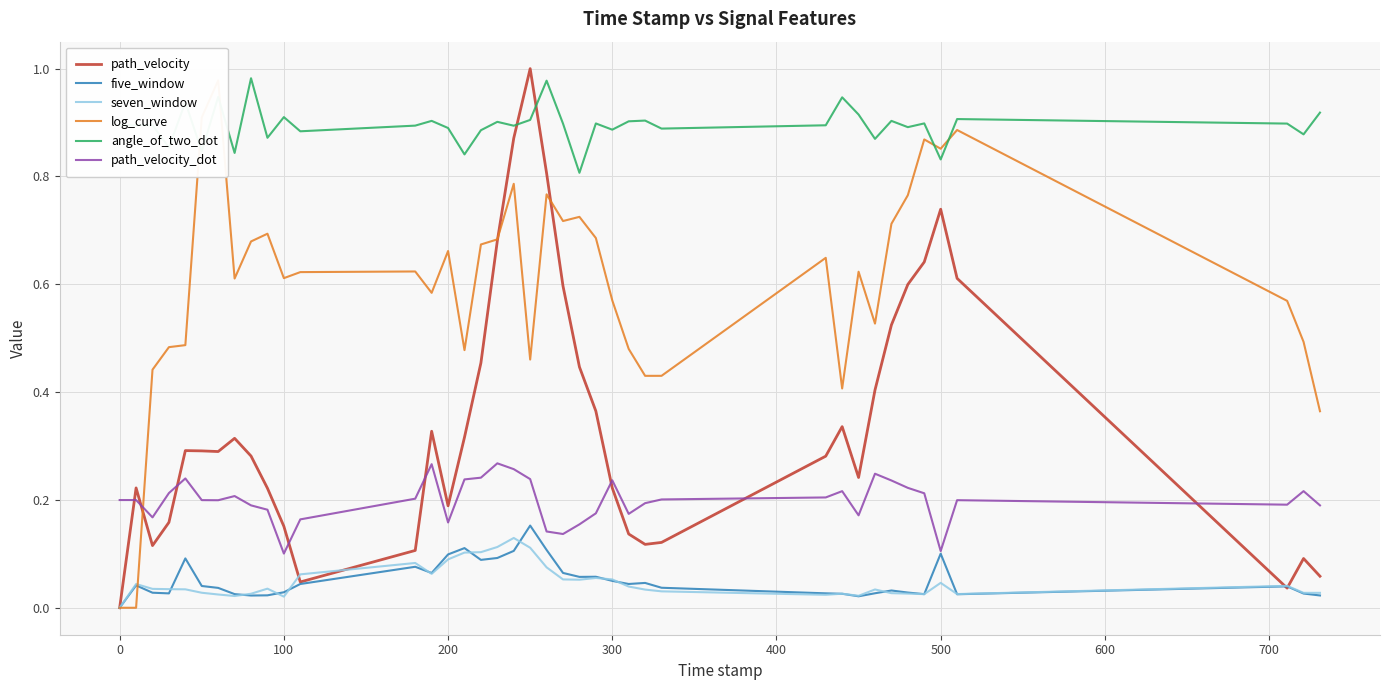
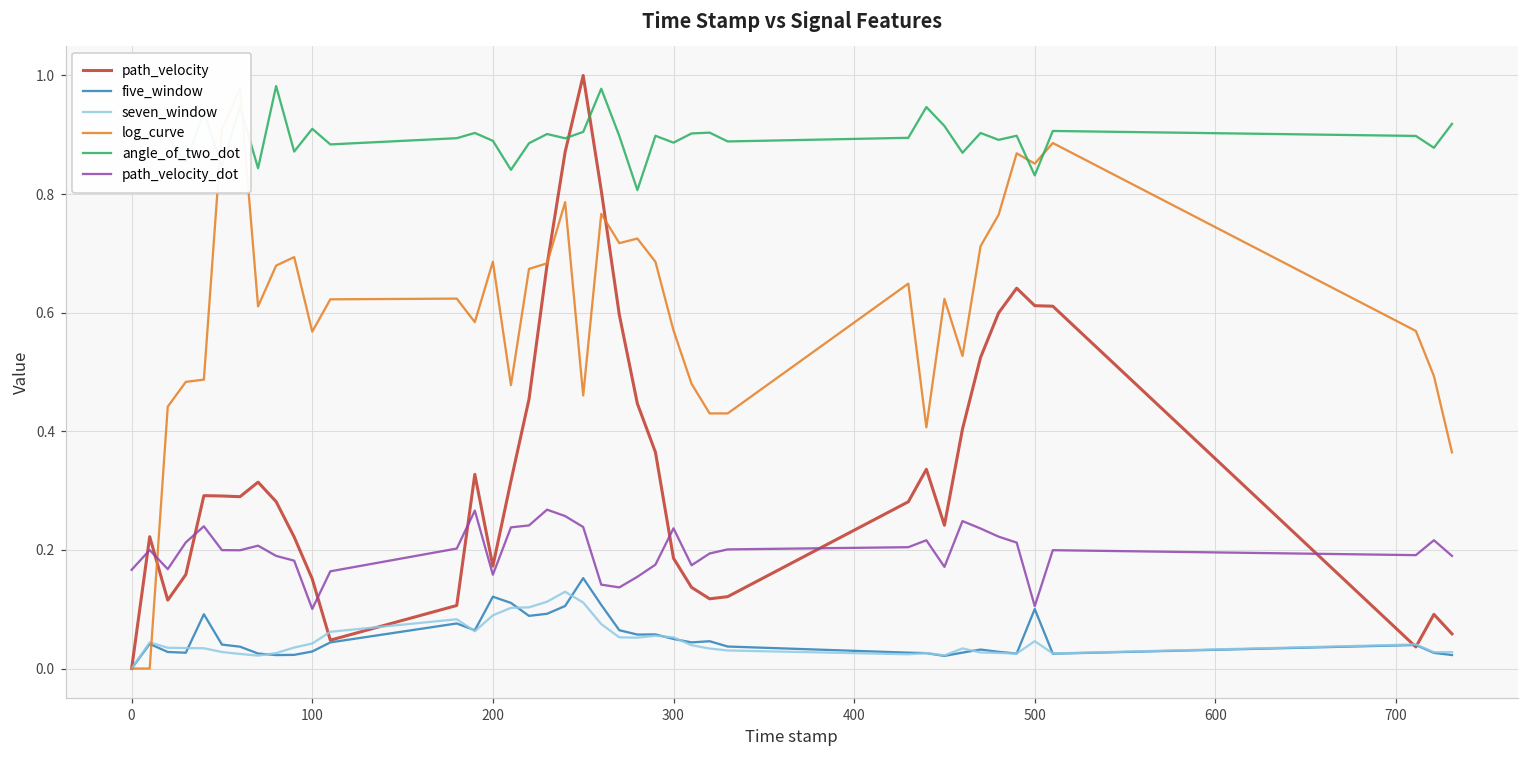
  {
    "path_velocity": {
      "100": 0.15,
-     "200": 0.19,
-     "300": 0.22,
-     "500": 0.74
+     "200": 0.17,
+     "300": 0.19,
+     "500": 0.61
    },
    "five_window": {
      "100": 0.03,
-     "200": 0.10,
+     "200": 0.12,
      "500": 0.10
    },
    "seven_window": {
-     "100": 0.02,
+     "100": 0.04,
      "200": 0.09,
      "500": 0.05
    },
    "log_curve": {
-     "100": 0.61,
-     "200": 0.66,
+     "100": 0.57,
+     "200": 0.69,
      "300": 0.57,
      "500": 0.85
    },
    "angle_of_two_dot": {
      "100": 0.91,
      "200": 0.89,
      "300": 0.89,
      "500": 0.83
    },
    "path_velocity_dot": {
-     "0": 0.20,
+     "0": 0.17,
      "100": 0.10,
      "200": 0.16,
      "300": 0.24,
      "500": 0.11
    }
  }
